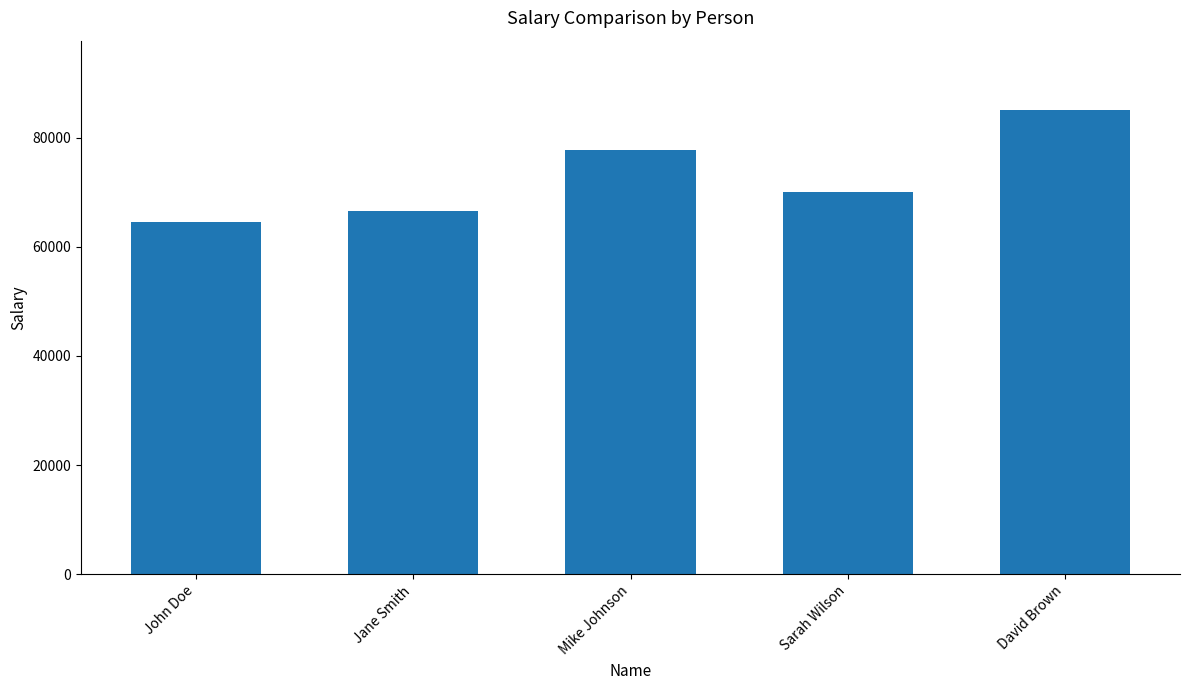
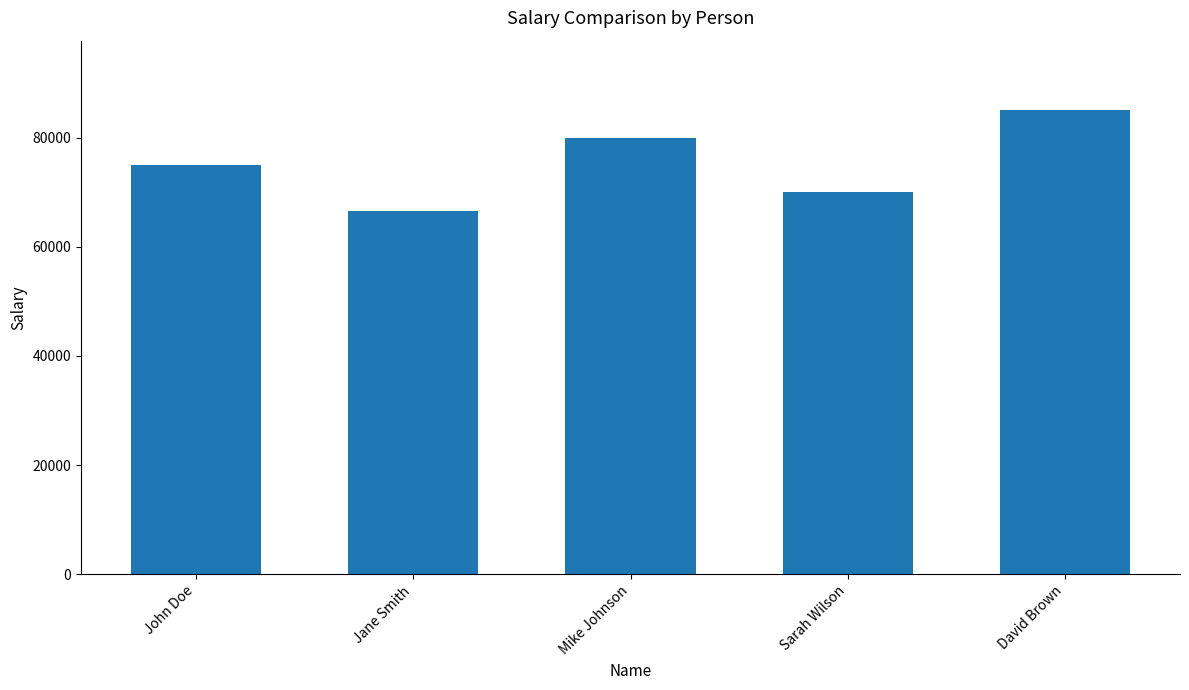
  {
-   "John Doe": 65000,
+   "John Doe": 75000,
    "Jane Smith": 67000,
-   "Mike Johnson": 78000,
+   "Mike Johnson": 80000,
    "Sarah Wilson": 70000,
    "David Brown": 85000
  }
